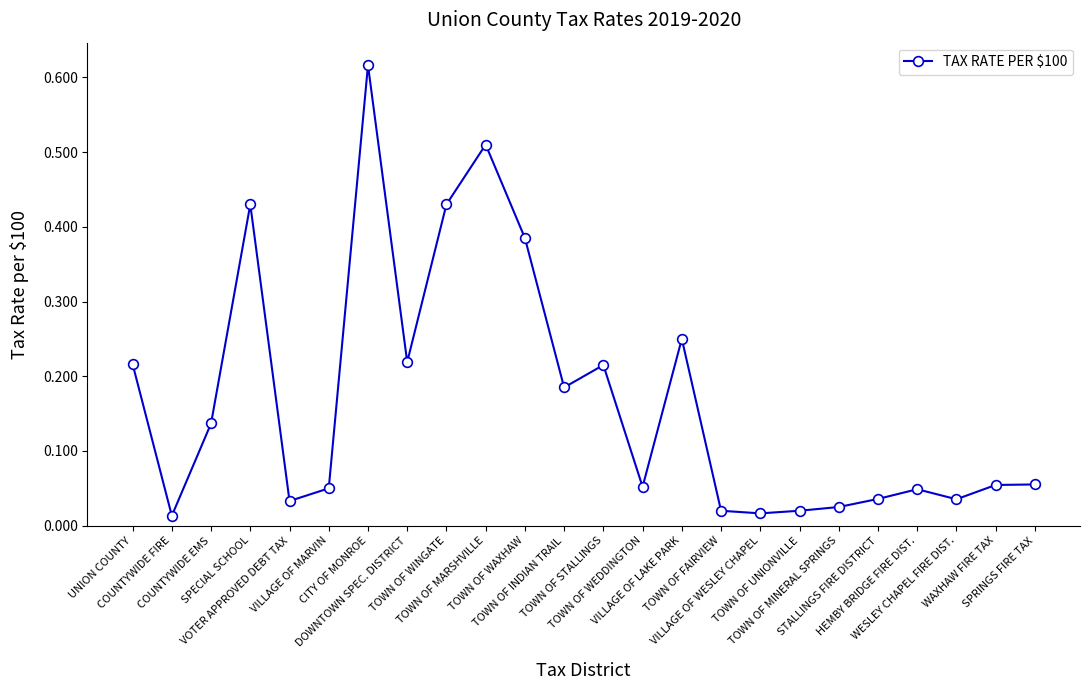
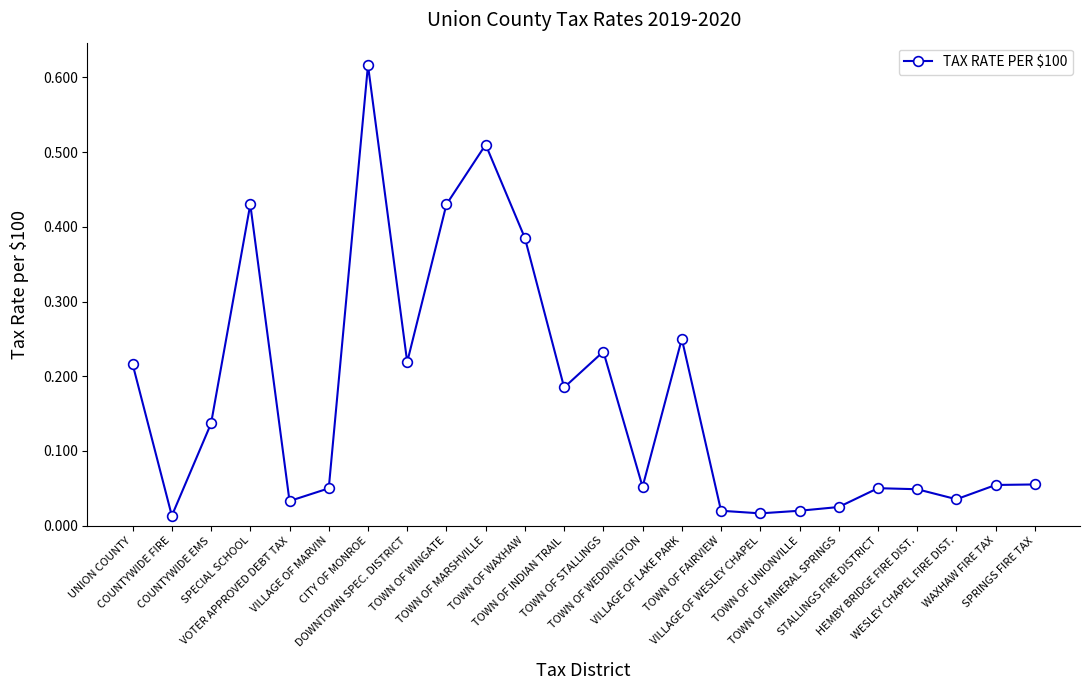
  {
    "UNION COUNTY": 0.22,
    "COUNTYWIDE FIRE": 0.01,
    "COUNTYWIDE EMS": 0.14,
    "SPECIAL SCHOOL": 0.43,
    "VOTER APPROVED DEBT TAX": 0.03,
    "VILLAGE OF MARVIN": 0.05,
    "CITY OF MONROE": 0.62,
    "DOWNTOWN SPEC. DISTRICT": 0.22,
    "TOWN OF WINGATE": 0.43,
    "TOWN OF MARSHVILLE": 0.51,
    "TOWN OF WAXHAW": 0.39,
    "TOWN OF INDIAN TRAIL": 0.19,
-   "TOWN OF STALLINGS": 0.22,
+   "TOWN OF STALLINGS": 0.23,
    "TOWN OF WEDDINGTON": 0.05,
    "VILLAGE OF LAKE PARK": 0.25,
    "TOWN OF FAIRVIEW": 0.02,
    "VILLAGE OF WESLEY CHAPEL": 0.02,
    "TOWN OF UNIONVILLE": 0.02,
    "TOWN OF MINERAL SPRINGS": 0.03,
-   "STALLINGS FIRE DISTRICT": 0.04,
+   "STALLINGS FIRE DISTRICT": 0.05,
    "HEMBY BRIDGE FIRE DIST.": 0.05,
    "WESLEY CHAPEL FIRE DIST.": 0.04,
    "WAXHAW FIRE TAX": 0.05,
    "SPRINGS FIRE TAX": 0.06
  }
